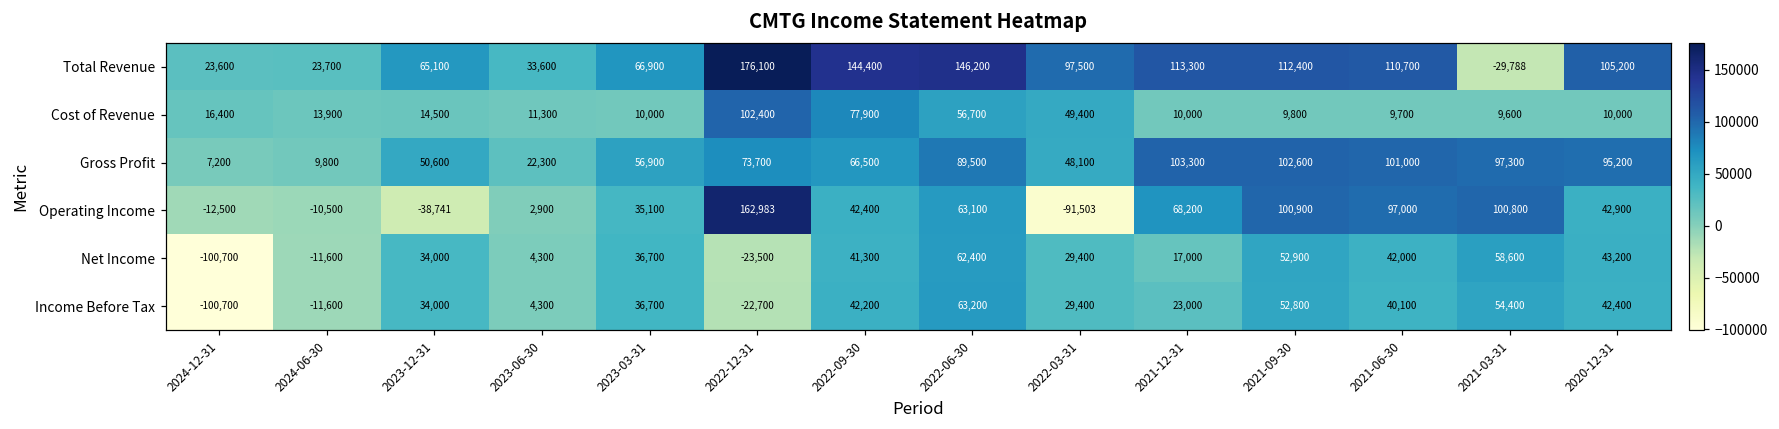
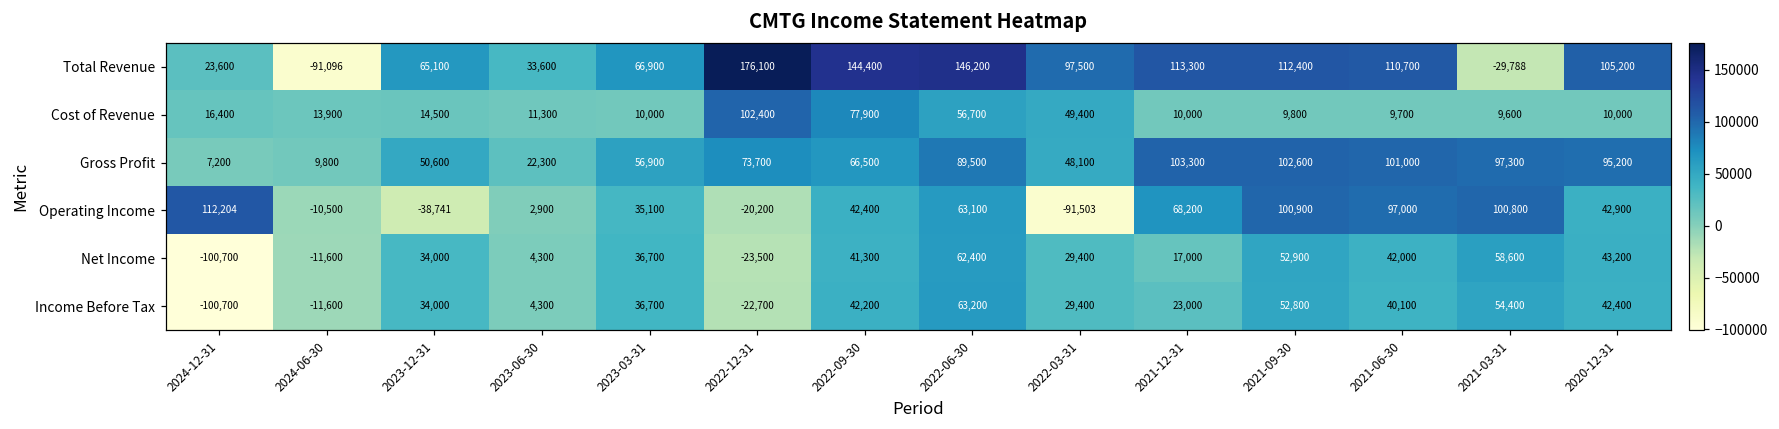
  {
    "Total Revenue": {
      "2024-12-31": "23,600",
-     "2024-06-30": "23,700",
+     "2024-06-30": "-91,096",
      "2023-12-31": "65,100",
      "2023-06-30": "33,600",
      "2023-03-31": "66,900",
      "2022-12-31": "176,100",
      "2022-09-30": "144,400",
      "2022-06-30": "146,200",
      "2022-03-31": "97,500",
      "2021-12-31": "113,300",
      "2021-09-30": "112,400",
      "2021-06-30": "110,700",
      "2021-03-31": "-29,788",
      "2020-12-31": "105,200"
    },
    "Cost of Revenue": {
      "2024-12-31": "16,400",
      "2024-06-30": "13,900",
      "2023-12-31": "14,500",
      "2023-06-30": "11,300",
      "2023-03-31": "10,000",
      "2022-12-31": "102,400",
      "2022-09-30": "77,900",
      "2022-06-30": "56,700",
      "2022-03-31": "49,400",
      "2021-12-31": "10,000",
      "2021-09-30": "9,800",
      "2021-06-30": "9,700",
      "2021-03-31": "9,600",
      "2020-12-31": "10,000"
    },
    "Gross Profit": {
      "2024-12-31": "7,200",
      "2024-06-30": "9,800",
      "2023-12-31": "50,600",
      "2023-06-30": "22,300",
      "2023-03-31": "56,900",
      "2022-12-31": "73,700",
      "2022-09-30": "66,500",
      "2022-06-30": "89,500",
      "2022-03-31": "48,100",
      "2021-12-31": "103,300",
      "2021-09-30": "102,600",
      "2021-06-30": "101,000",
      "2021-03-31": "97,300",
      "2020-12-31": "95,200"
    },
    "Operating Income": {
-     "2024-12-31": "-12,500",
+     "2024-12-31": "112,204",
      "2024-06-30": "-10,500",
      "2023-12-31": "-38,741",
      "2023-06-30": "2,900",
      "2023-03-31": "35,100",
-     "2022-12-31": "162,983",
+     "2022-12-31": "-20,200",
      "2022-09-30": "42,400",
      "2022-06-30": "63,100",
      "2022-03-31": "-91,503",
      "2021-12-31": "68,200",
      "2021-09-30": "100,900",
      "2021-06-30": "97,000",
      "2021-03-31": "100,800",
      "2020-12-31": "42,900"
    },
    "Net Income": {
      "2024-12-31": "-100,700",
      "2024-06-30": "-11,600",
      "2023-12-31": "34,000",
      "2023-06-30": "4,300",
      "2023-03-31": "36,700",
      "2022-12-31": "-23,500",
      "2022-09-30": "41,300",
      "2022-06-30": "62,400",
      "2022-03-31": "29,400",
      "2021-12-31": "17,000",
      "2021-09-30": "52,900",
      "2021-06-30": "42,000",
      "2021-03-31": "58,600",
      "2020-12-31": "43,200"
    },
    "Income Before Tax": {
      "2024-12-31": "-100,700",
      "2024-06-30": "-11,600",
      "2023-12-31": "34,000",
      "2023-06-30": "4,300",
      "2023-03-31": "36,700",
      "2022-12-31": "-22,700",
      "2022-09-30": "42,200",
      "2022-06-30": "63,200",
      "2022-03-31": "29,400",
      "2021-12-31": "23,000",
      "2021-09-30": "52,800",
      "2021-06-30": "40,100",
      "2021-03-31": "54,400",
      "2020-12-31": "42,400"
    }
  }
